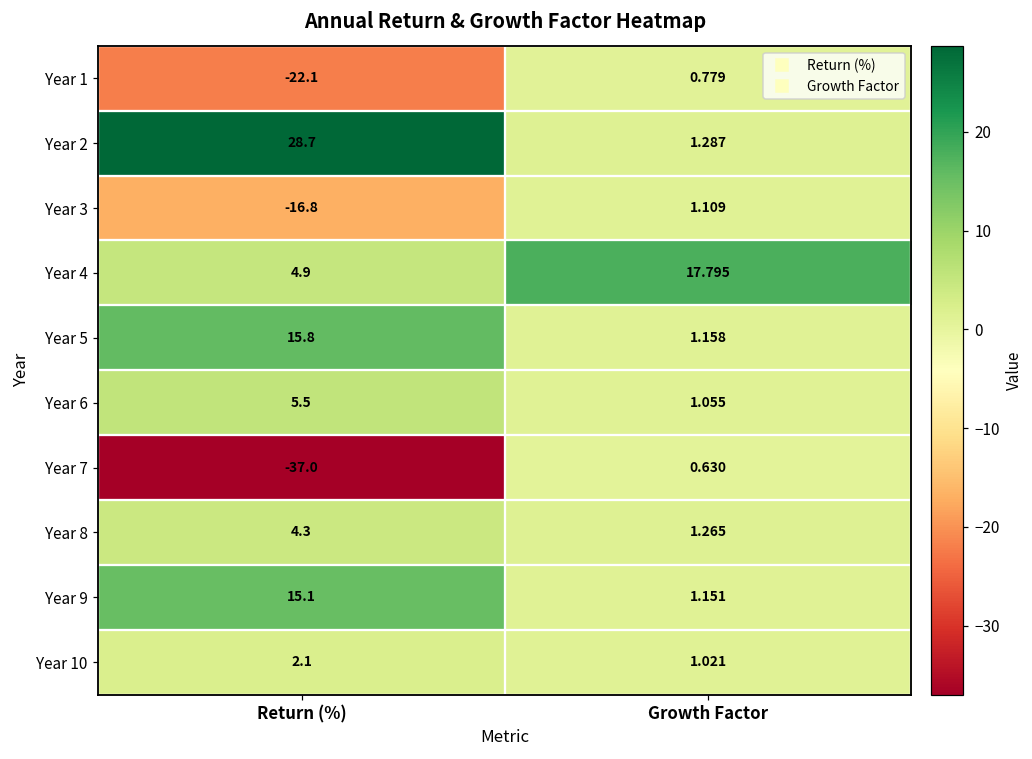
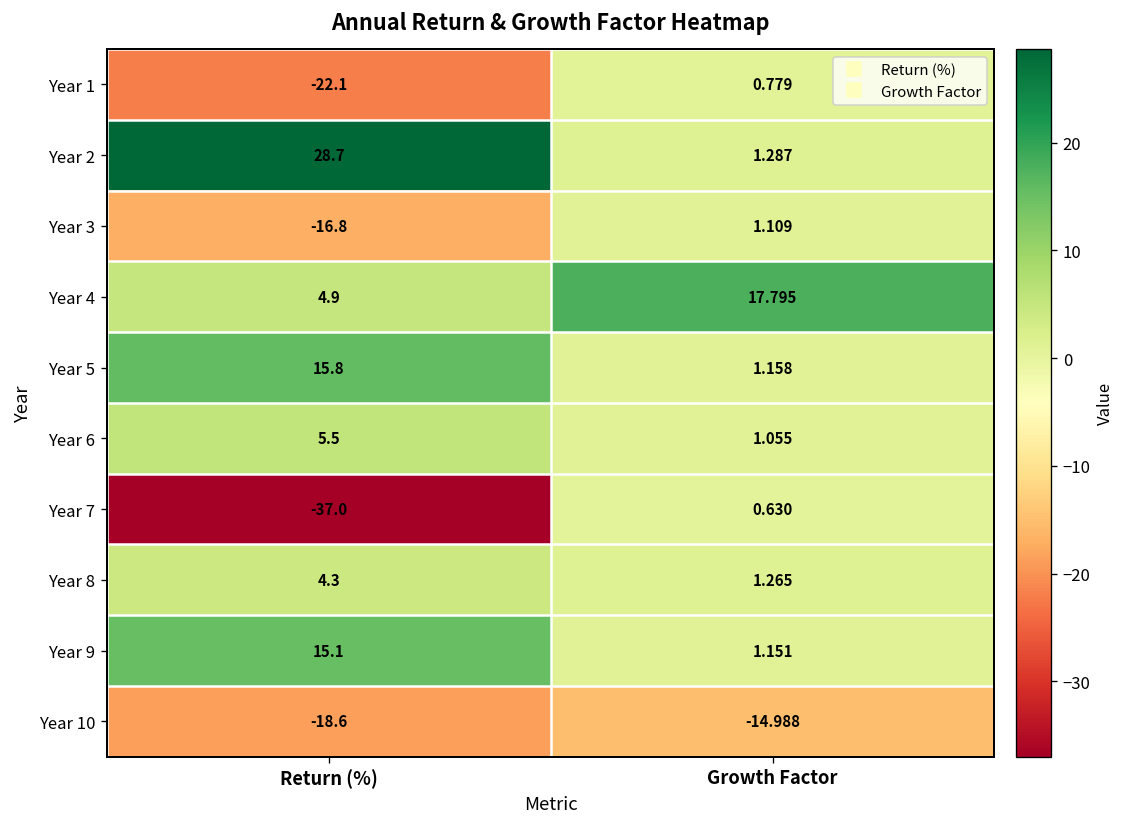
  {
    "Year 1": {
      "Return (%)": -22.1,
      "Growth Factor": 0.779
    },
    "Year 2": {
      "Return (%)": 28.7,
      "Growth Factor": 1.287
    },
    "Year 3": {
      "Return (%)": -16.8,
      "Growth Factor": 1.109
    },
    "Year 4": {
      "Return (%)": 4.9,
      "Growth Factor": 17.795
    },
    "Year 5": {
      "Return (%)": 15.8,
      "Growth Factor": 1.158
    },
    "Year 6": {
      "Return (%)": 5.5,
      "Growth Factor": 1.055
    },
    "Year 7": {
      "Return (%)": -37.0,
      "Growth Factor": 0.630
    },
    "Year 8": {
      "Return (%)": 4.3,
      "Growth Factor": 1.265
    },
    "Year 9": {
      "Return (%)": 15.1,
      "Growth Factor": 1.151
    },
    "Year 10": {
-     "Return (%)": 2.1,
-     "Growth Factor": 1.021
+     "Return (%)": -18.6,
+     "Growth Factor": -14.988
    }
  }
